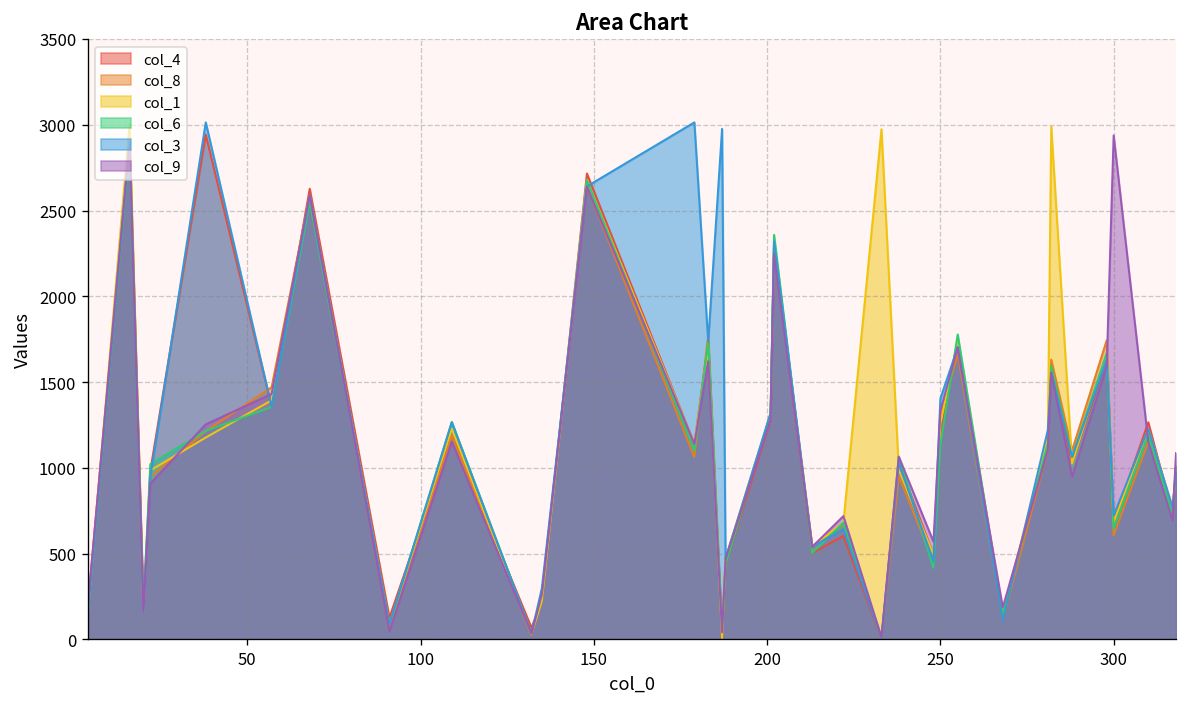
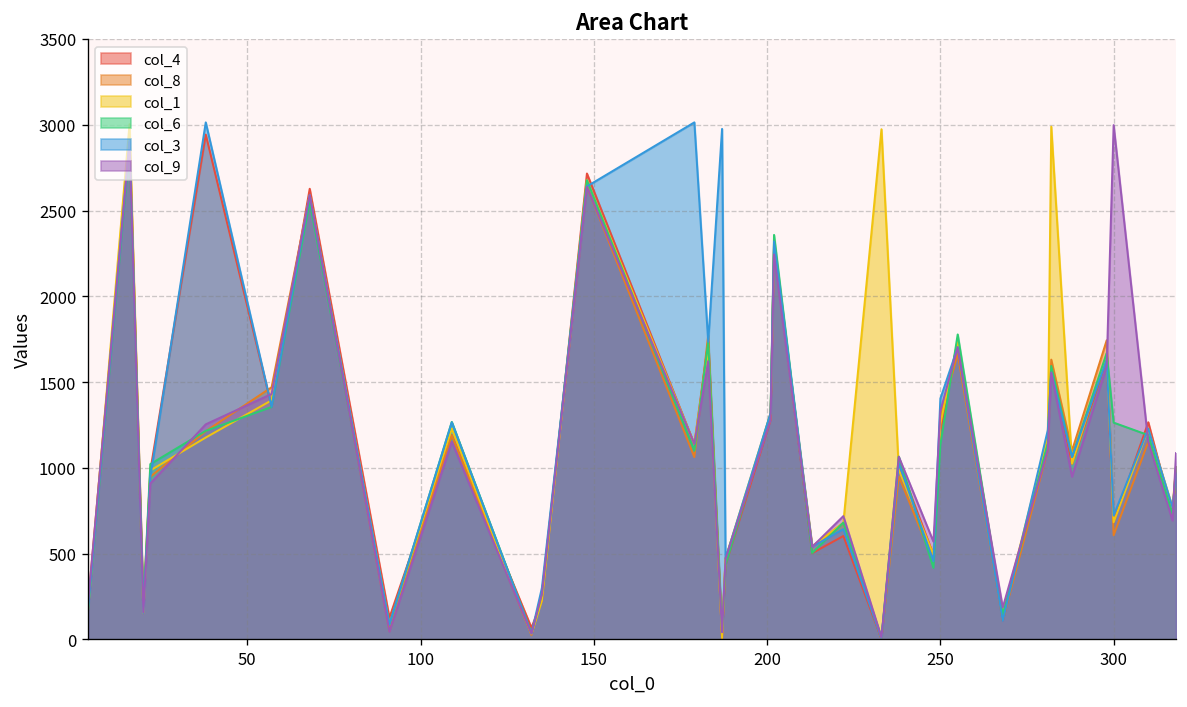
  {
    "col_6": {
      "250": 1130,
-     "300": 650
+     "300": 1260
    },
    "col_3": {
      "250": 1400,
      "300": 720
    },
    "col_9": {
      "250": 1330,
-     "300": 2940
+     "300": 3000
    }
  }
